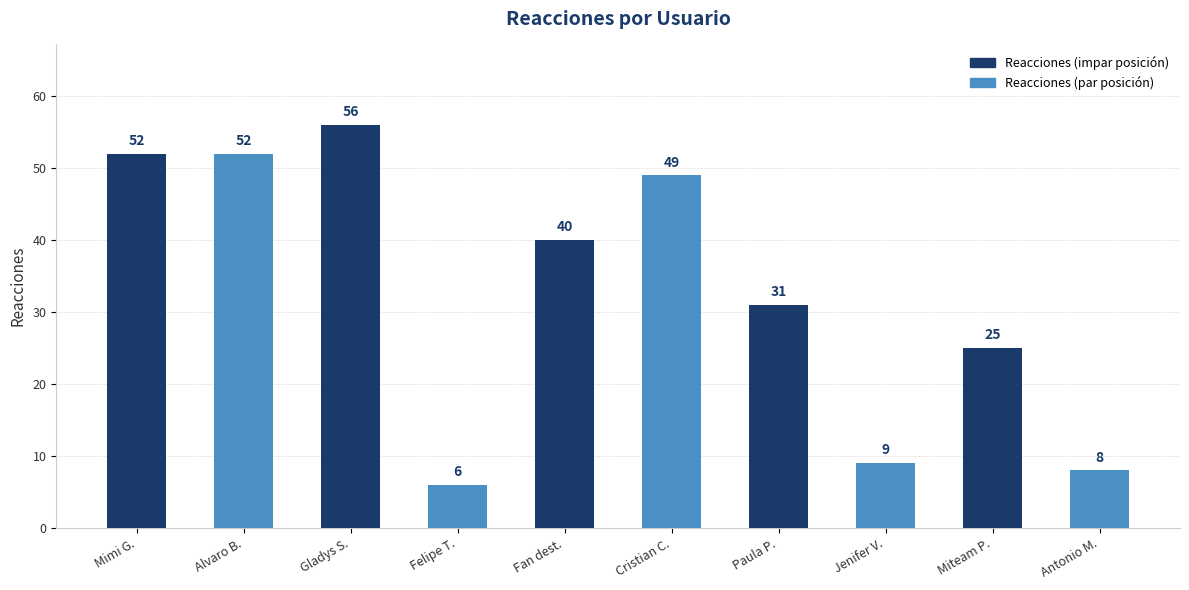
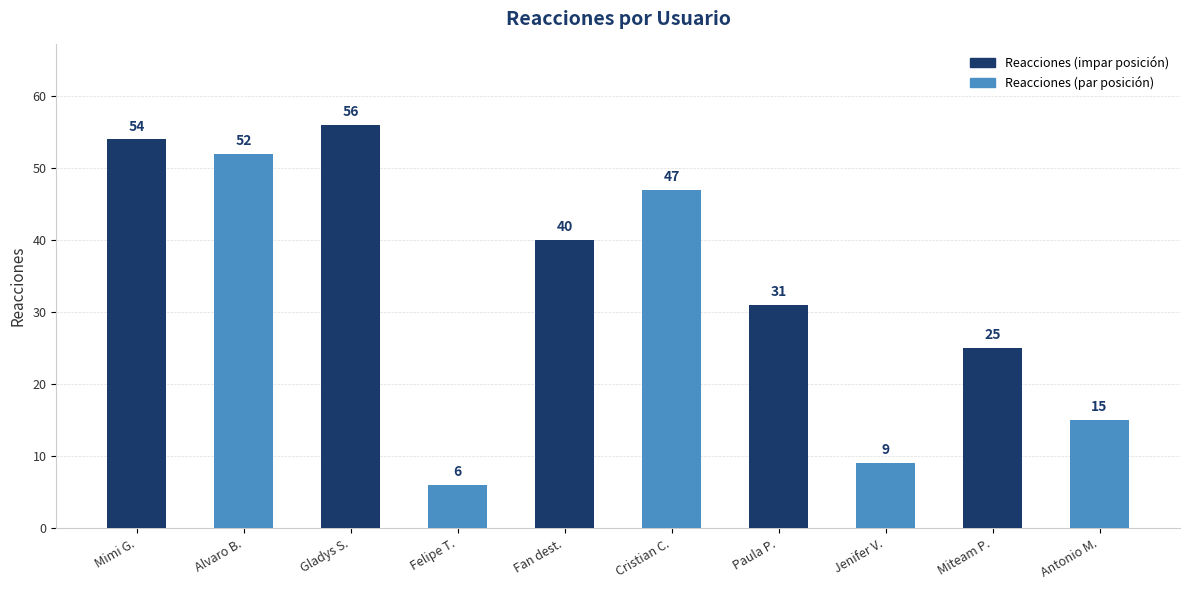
  {
-   "Mimi G.": 52,
+   "Mimi G.": 54,
    "Alvaro B.": 52,
    "Gladys S.": 56,
    "Felipe T.": 6,
    "Fan dest.": 40,
-   "Cristian C.": 49,
+   "Cristian C.": 47,
    "Paula P.": 31,
    "Jenifer V.": 9,
    "Miteam P.": 25,
-   "Antonio M.": 8
+   "Antonio M.": 15
  }
